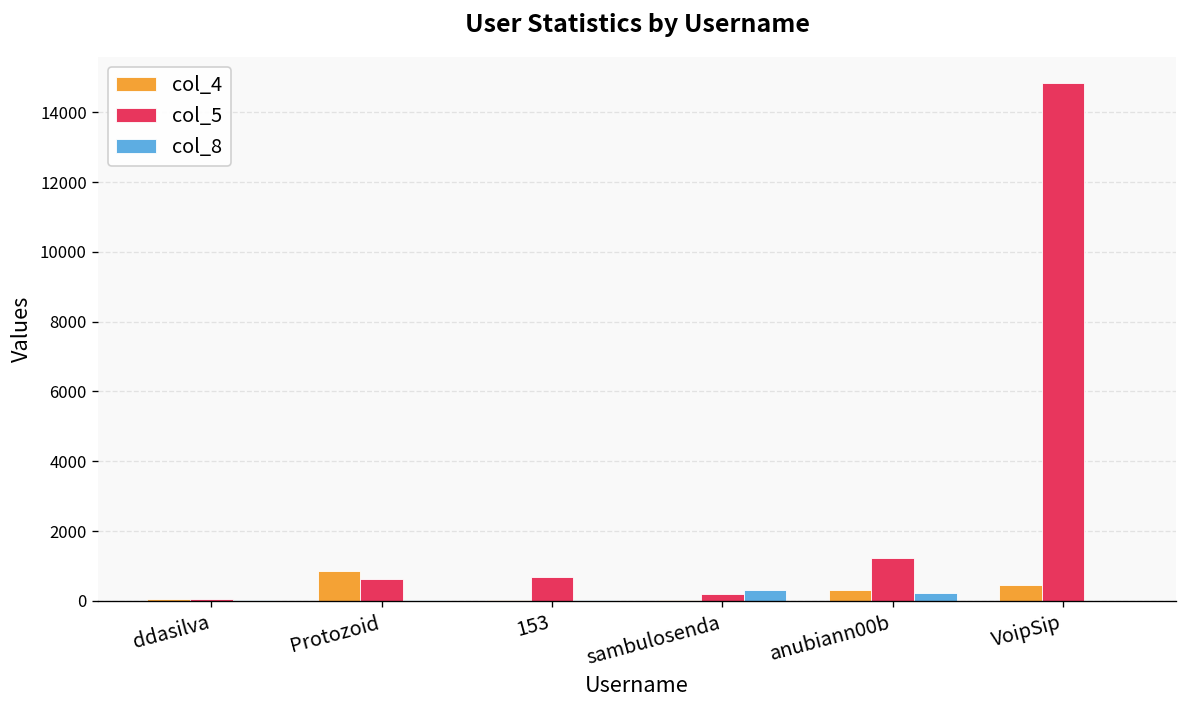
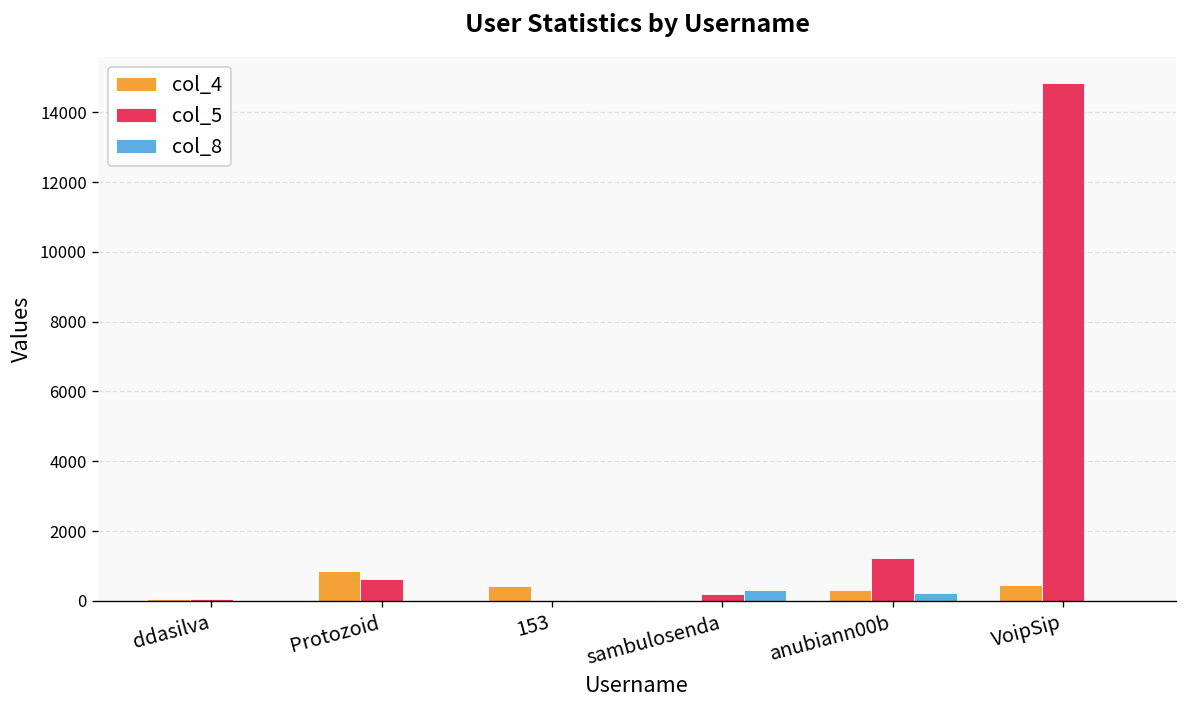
  {
    "col_4": {
      "Protozoid": 800,
-     "153": 0,
+     "153": 400,
      "anubiann00b": 300,
      "VoipSip": 500
    },
    "col_5": {
      "Protozoid": 600,
-     "153": 700,
+     "153": 0,
      "sambulosenda": 200,
      "anubiann00b": 1200,
      "VoipSip": 14800
    },
    "col_8": {
      "sambulosenda": 300,
      "anubiann00b": 200,
      "VoipSip": 0
    }
  }
